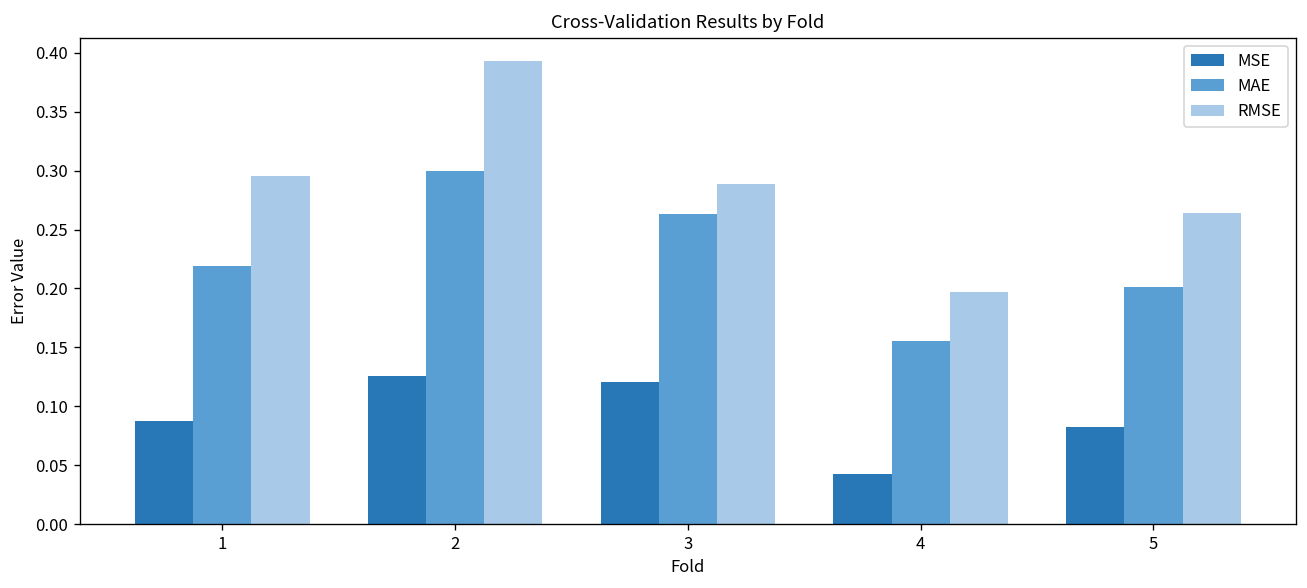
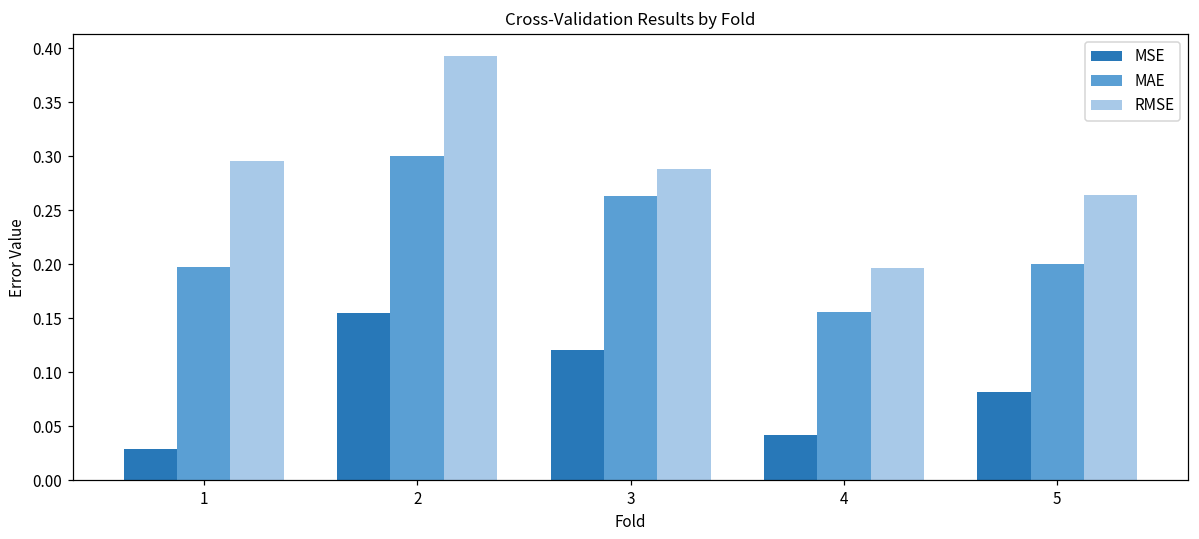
  {
    "MSE": {
-     "1": 0.09,
-     "2": 0.13,
+     "1": 0.03,
+     "2": 0.15,
      "3": 0.12,
      "4": 0.04,
      "5": 0.08
    },
    "MAE": {
-     "1": 0.22,
+     "1": 0.20,
      "2": 0.30,
      "3": 0.26,
      "4": 0.16,
      "5": 0.20
    },
    "RMSE": {
      "1": 0.30,
      "2": 0.39,
      "3": 0.29,
      "4": 0.20,
      "5": 0.26
    }
  }
